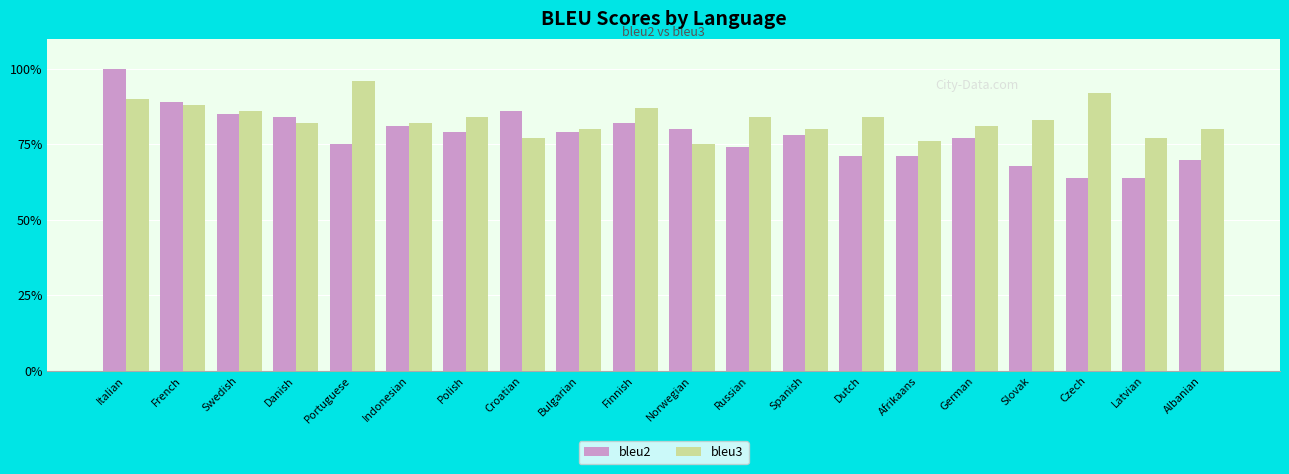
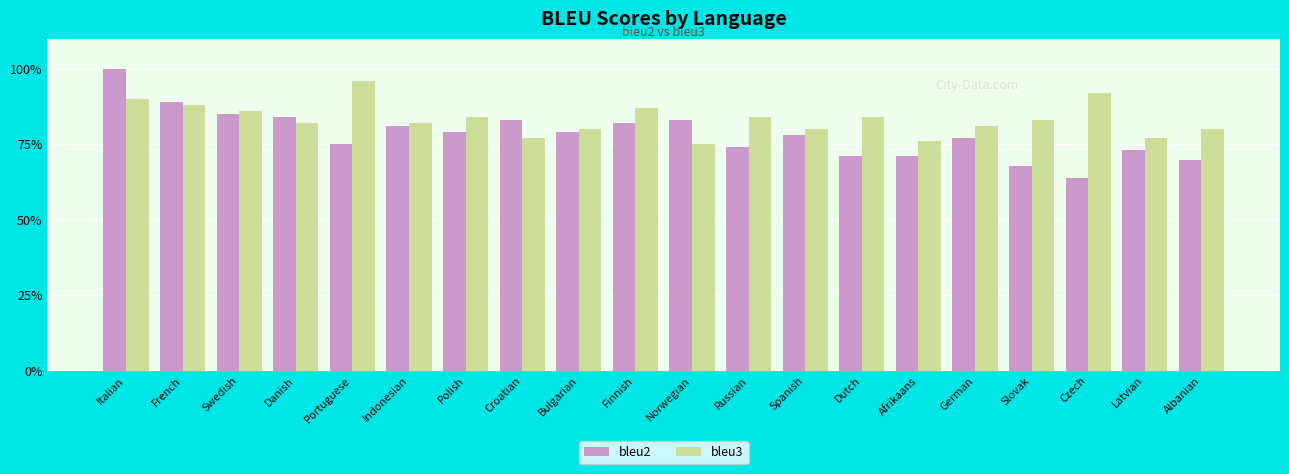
  {
    "bleu2": {
      "Italian": "100%",
      "French": "89%",
      "Swedish": "85%",
      "Danish": "84%",
      "Portuguese": "75%",
      "Indonesian": "81%",
      "Polish": "79%",
-     "Croatian": "86%",
+     "Croatian": "83%",
      "Bulgarian": "79%",
      "Finnish": "82%",
-     "Norwegian": "80%",
+     "Norwegian": "83%",
      "Russian": "74%",
      "Spanish": "78%",
      "Dutch": "71%",
      "Afrikaans": "71%",
      "German": "77%",
      "Slovak": "68%",
      "Czech": "64%",
-     "Latvian": "64%",
+     "Latvian": "73%",
      "Albanian": "70%"
    },
    "bleu3": {
      "Italian": "90%",
      "French": "88%",
      "Swedish": "86%",
      "Danish": "82%",
      "Portuguese": "96%",
      "Indonesian": "82%",
      "Polish": "84%",
      "Croatian": "77%",
      "Bulgarian": "80%",
      "Finnish": "87%",
      "Norwegian": "75%",
      "Russian": "84%",
      "Spanish": "80%",
      "Dutch": "84%",
      "Afrikaans": "76%",
      "German": "81%",
      "Slovak": "83%",
      "Czech": "92%",
      "Latvian": "77%",
      "Albanian": "80%"
    }
  }
